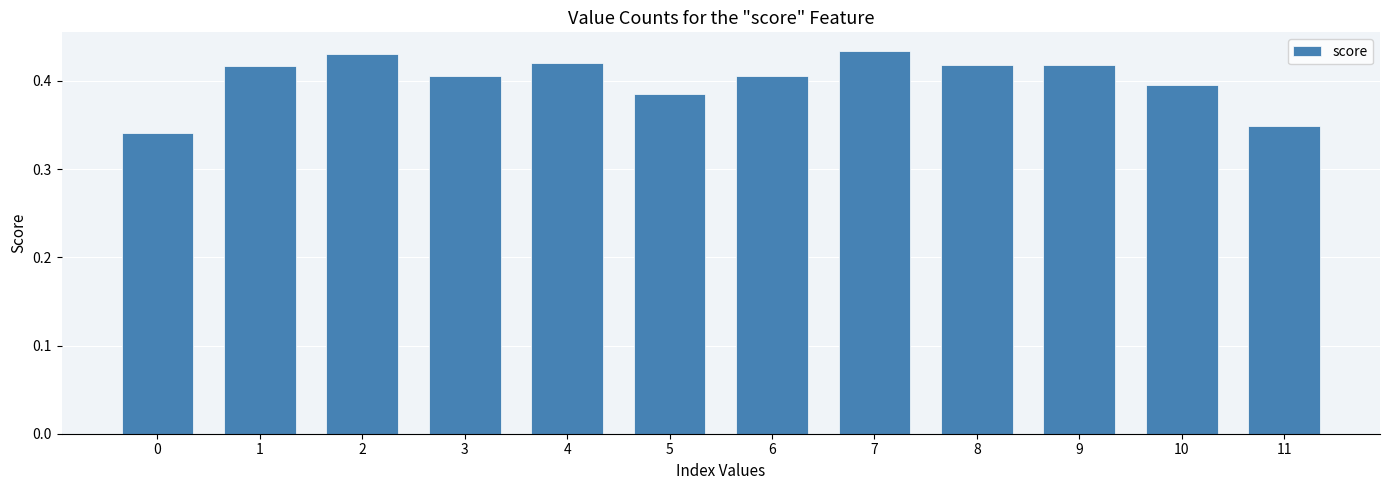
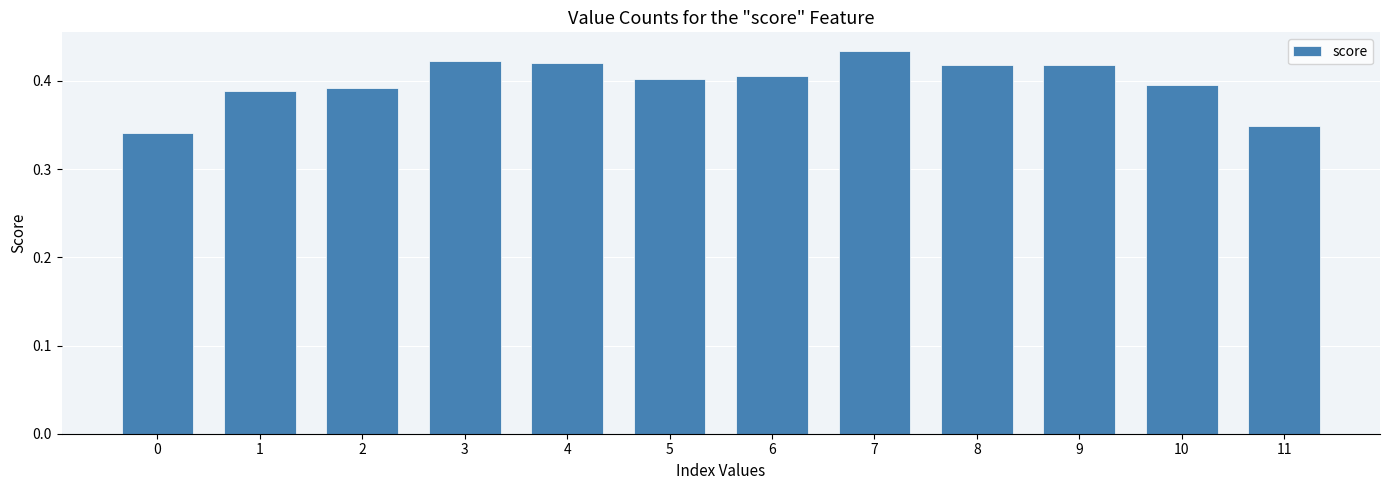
  {
    "0": 0.34,
-   "1": 0.42,
-   "2": 0.43,
-   "3": 0.41,
+   "1": 0.39,
+   "2": 0.39,
+   "3": 0.42,
    "4": 0.42,
-   "5": 0.38,
+   "5": 0.40,
    "6": 0.41,
    "7": 0.43,
    "8": 0.42,
    "9": 0.42,
    "10": 0.40,
    "11": 0.35
  }
